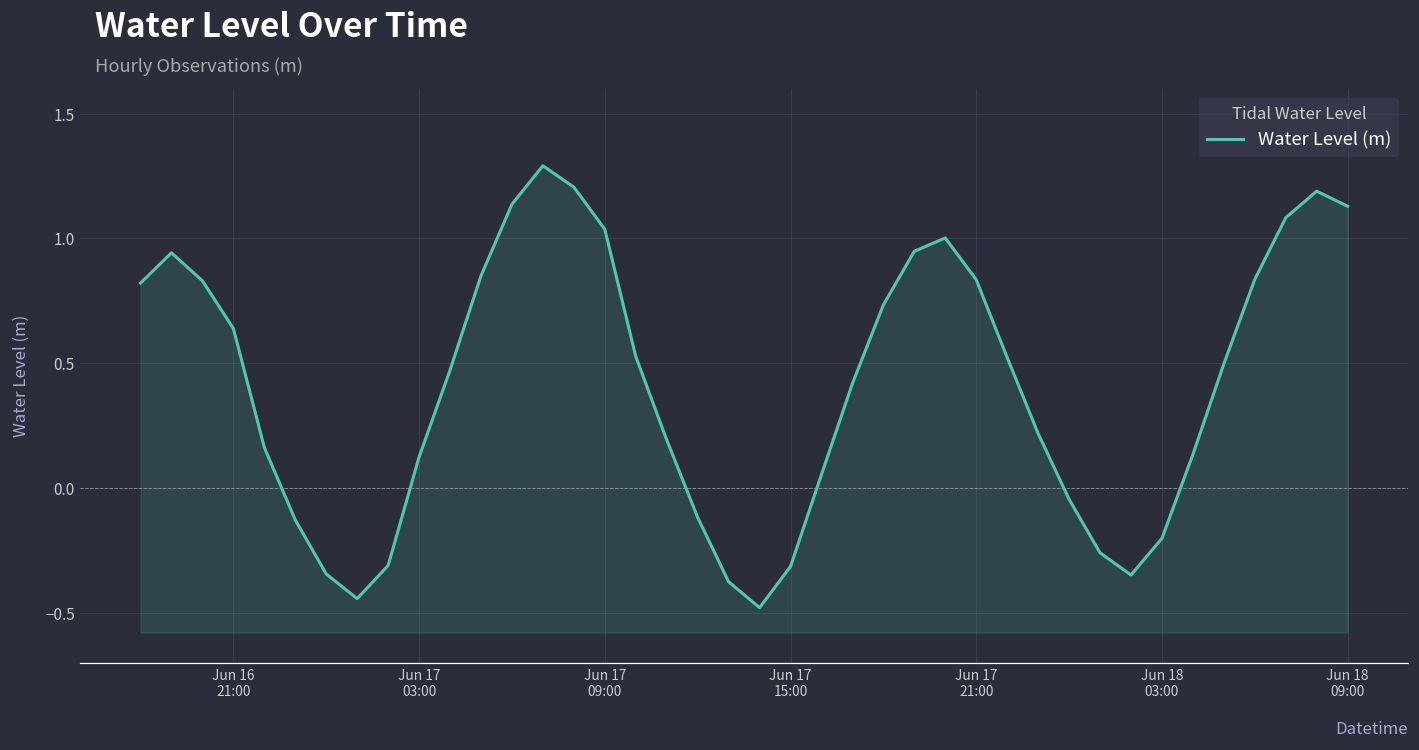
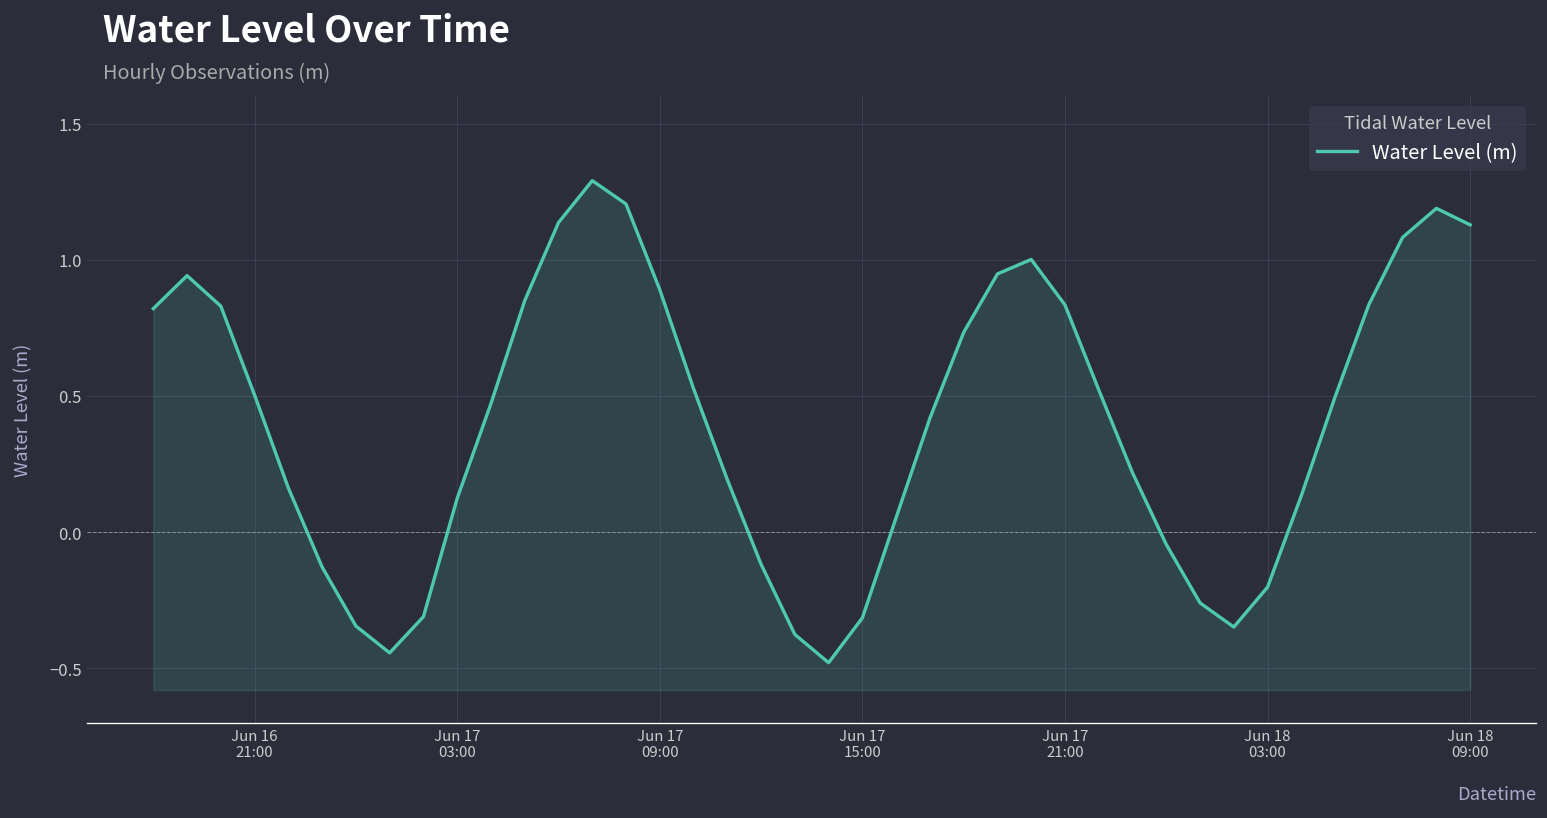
  {
-   "Jun 16 21:00": 0.64,
+   "Jun 16 21:00": 0.50,
    "Jun 17 03:00": 0.12,
-   "Jun 17 09:00": 1.04,
+   "Jun 17 09:00": 0.89,
    "Jun 17 15:00": -0.31,
    "Jun 17 21:00": 0.83,
    "Jun 18 03:00": -0.20,
    "Jun 18 09:00": 1.13
  }
